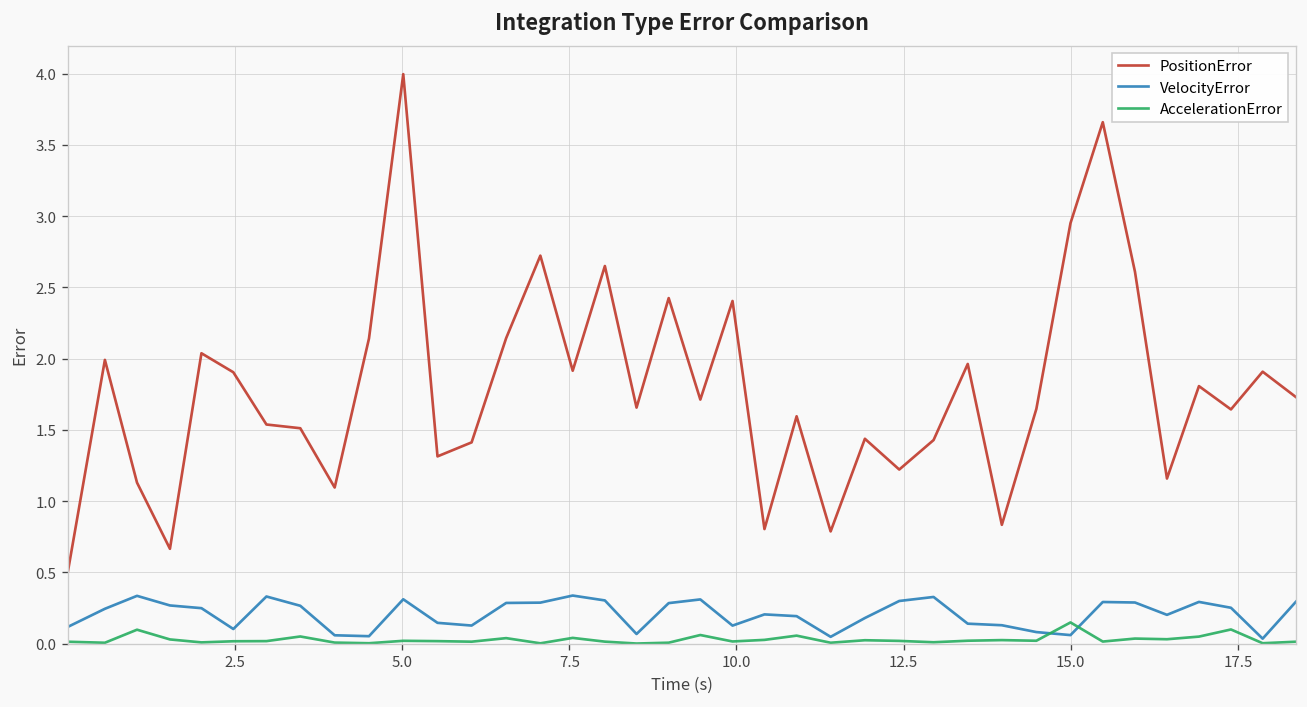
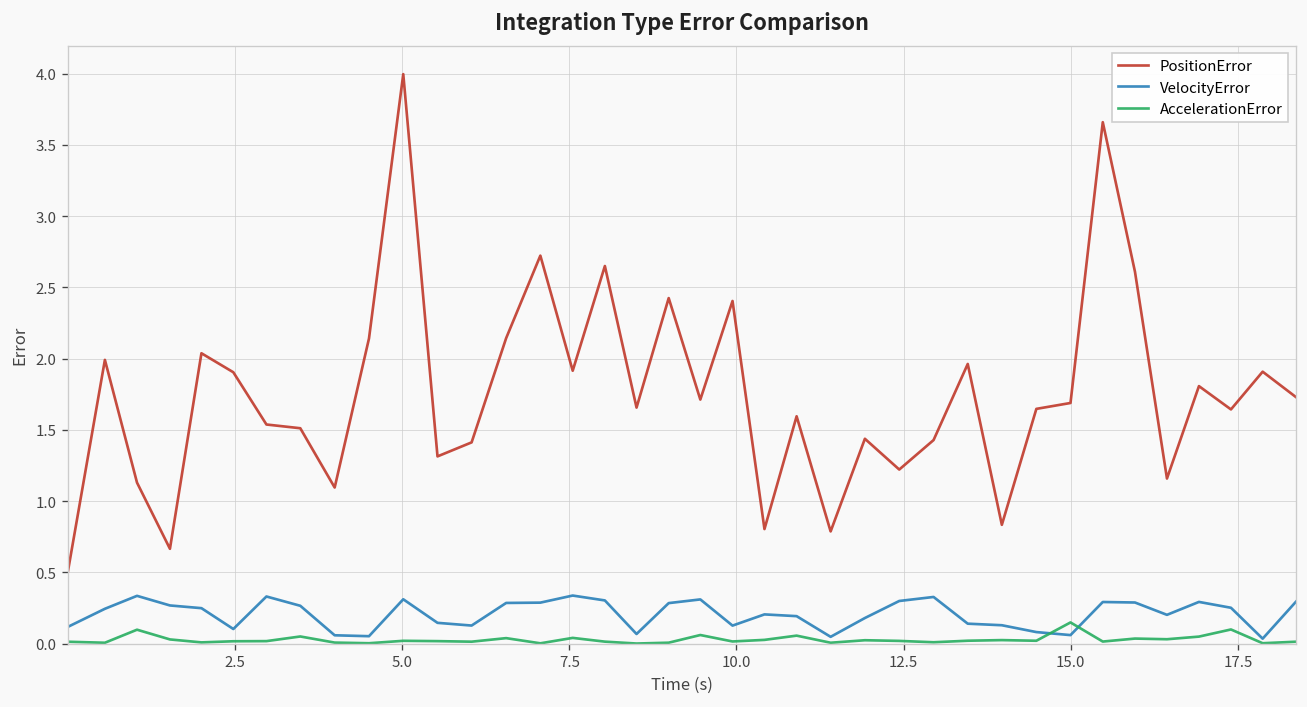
  {
    "PositionError": {
-     "15.0": 2.95
+     "15.0": 1.69
    },
    "VelocityError": {
      "15.0": 0.06
    },
    "AccelerationError": {
      "15.0": 0.15
    }
  }
